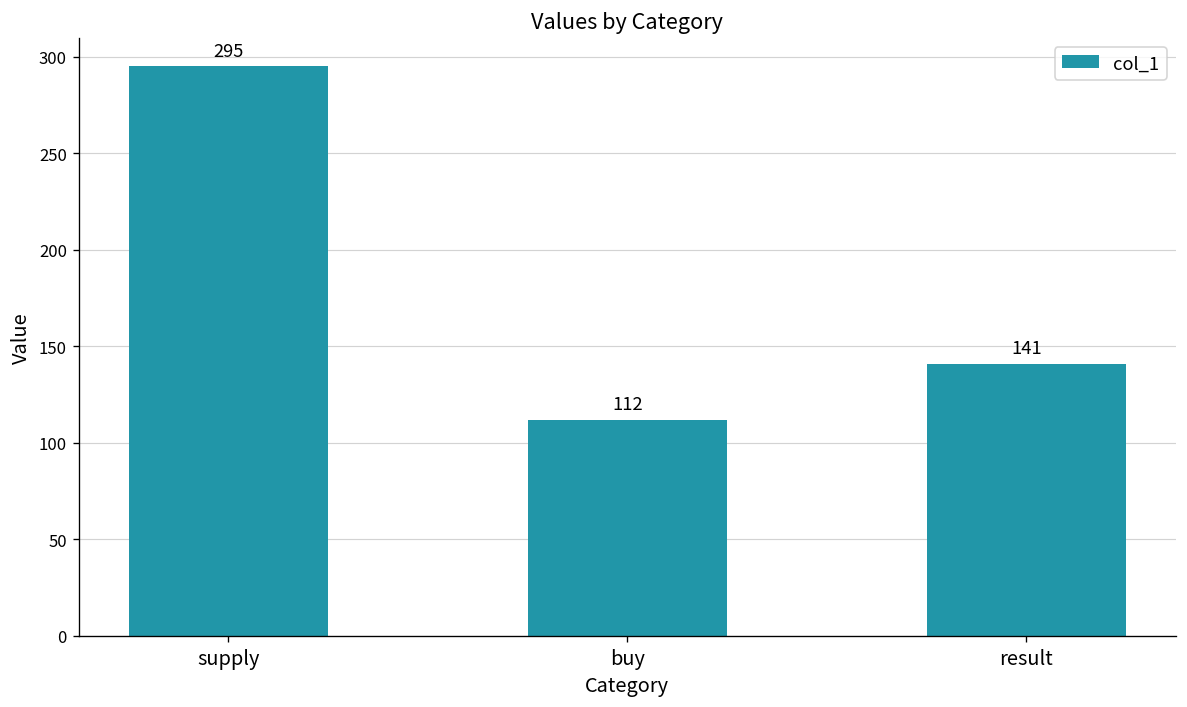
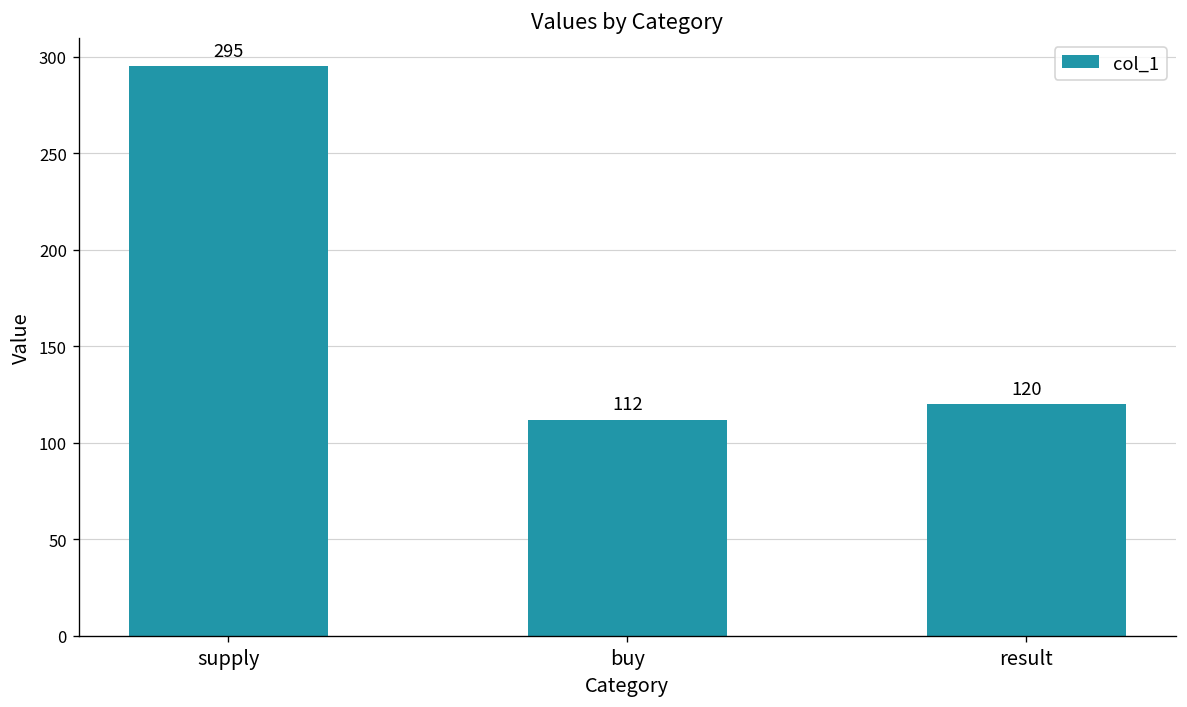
  {
    "supply": 295,
    "buy": 112,
-   "result": 141
+   "result": 120
  }
